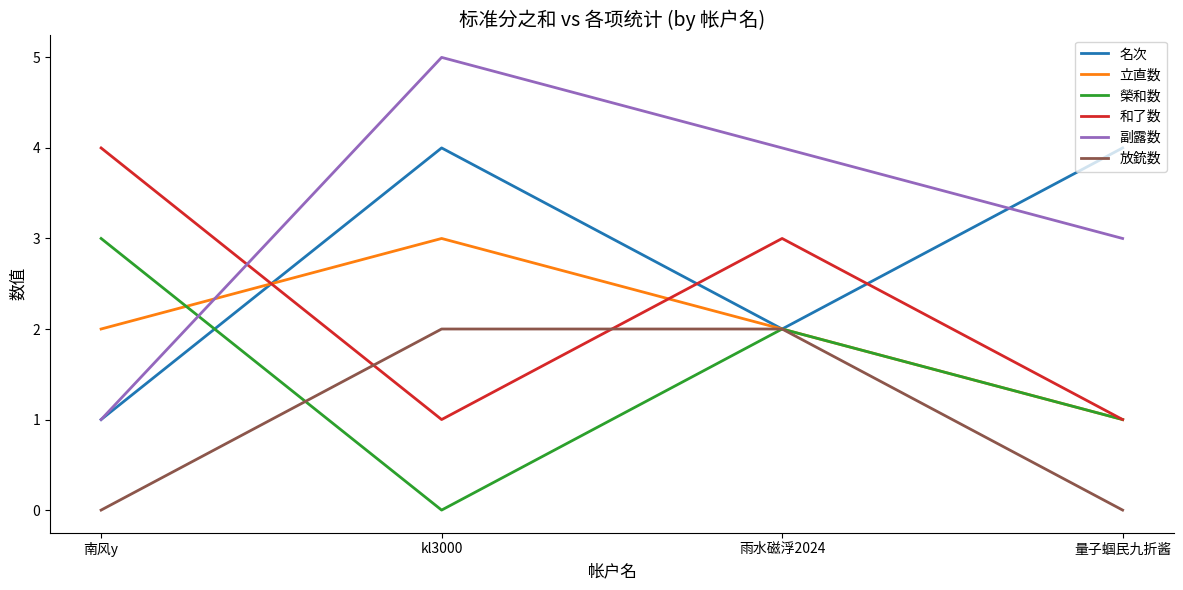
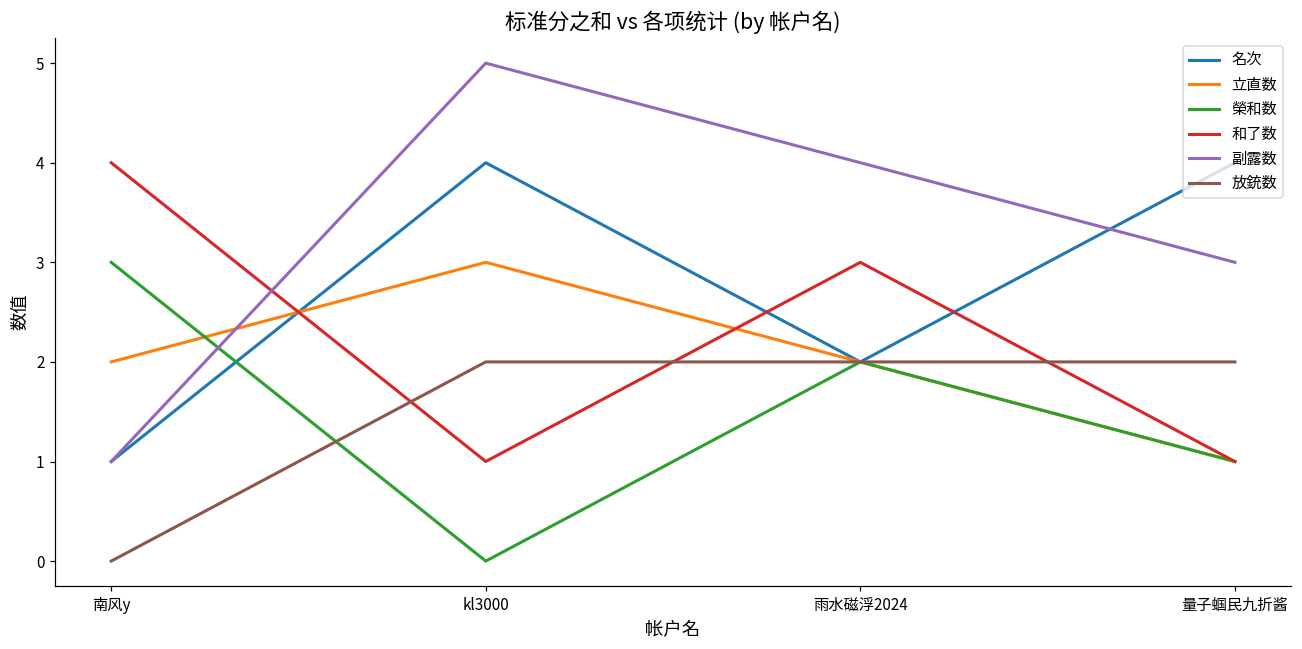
  {
    "名次": {
      "kl3000": 4
    },
    "立直数": {
      "南风y": 2,
      "kl3000": 3
    },
    "榮和数": {
      "南风y": 3,
      "kl3000": 0
    },
    "和了数": {
      "南风y": 4,
      "kl3000": 1,
      "雨水磁浮2024": 3
    },
    "副露数": {
      "kl3000": 5,
      "雨水磁浮2024": 4,
      "量子蝈民九折酱": 3
    },
    "放銃数": {
      "南风y": 0,
      "kl3000": 2,
-     "量子蝈民九折酱": 0
+     "量子蝈民九折酱": 2
    }
  }
